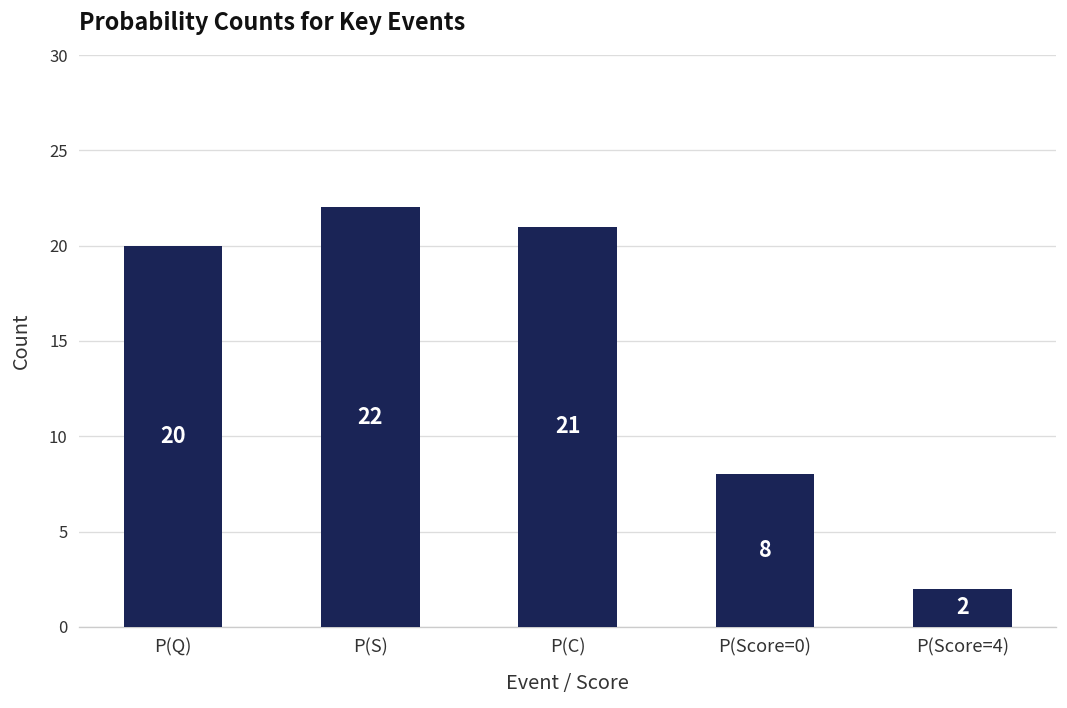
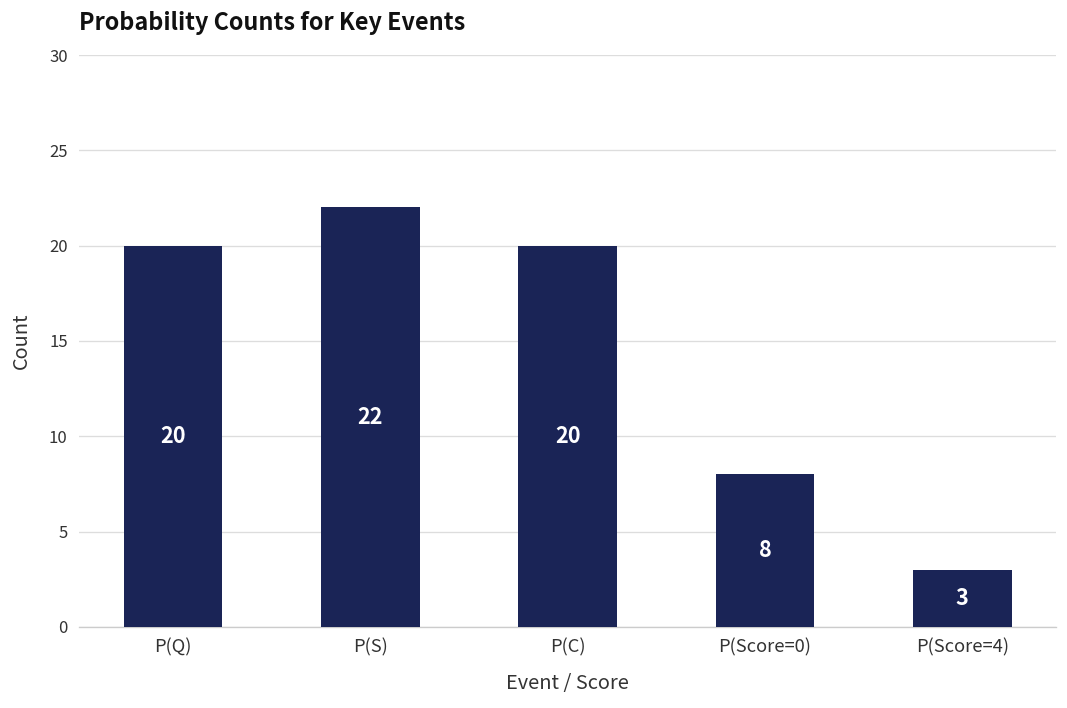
  {
    "P(Q)": 20,
    "P(S)": 22,
-   "P(C)": 21,
+   "P(C)": 20,
    "P(Score=0)": 8,
-   "P(Score=4)": 2
+   "P(Score=4)": 3
  }
